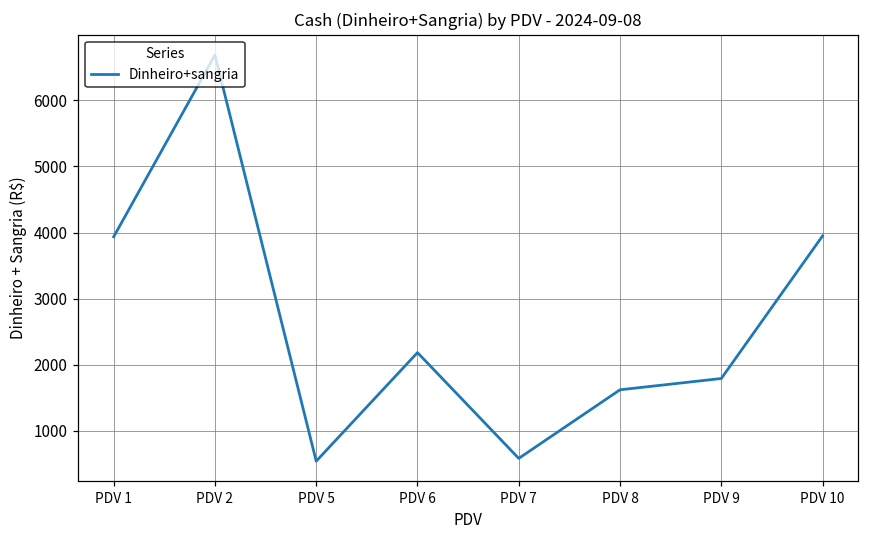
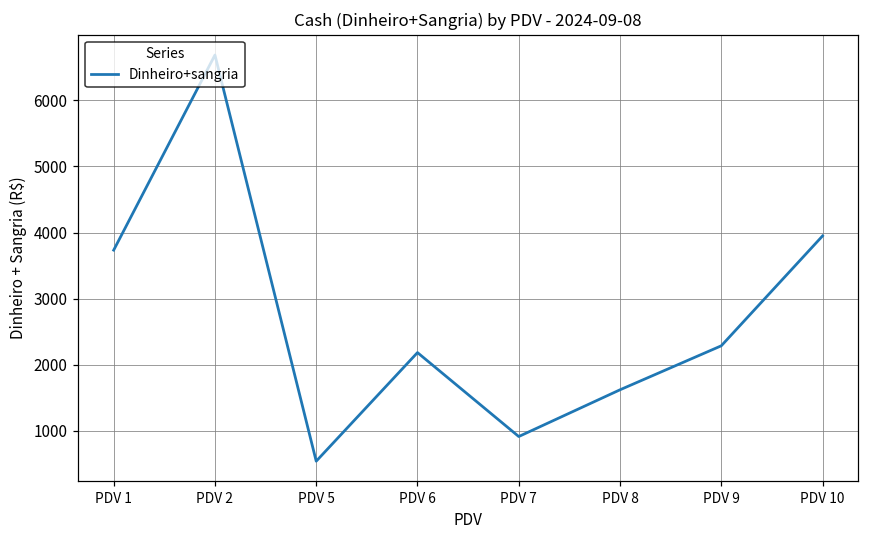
  {
-   "PDV 1": 3900,
+   "PDV 1": 3700,
    "PDV 5": 500,
    "PDV 6": 2200,
-   "PDV 7": 600,
+   "PDV 7": 900,
    "PDV 8": 1600,
-   "PDV 9": 1800,
+   "PDV 9": 2300,
    "PDV 10": 3900
  }
